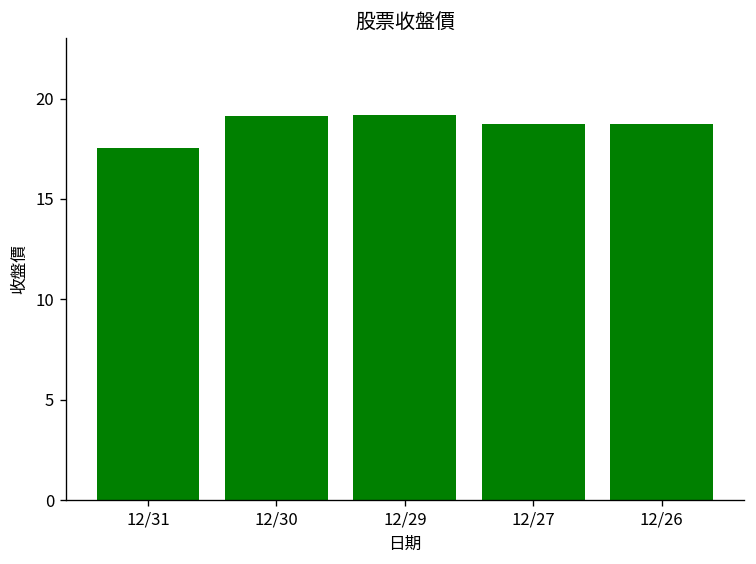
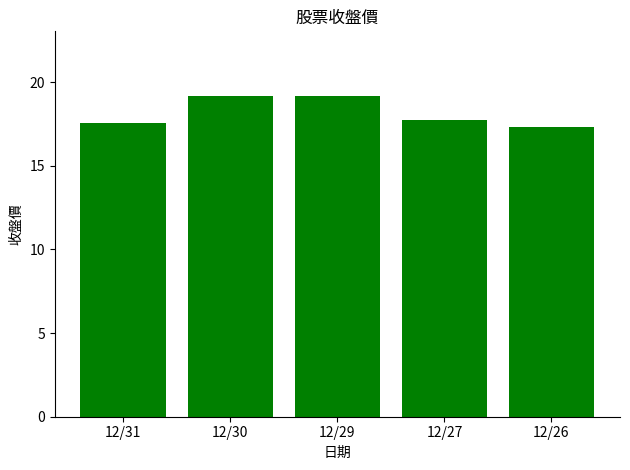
  {
    "12/31": 17.6,
    "12/30": 19.2,
    "12/29": 19.2,
-   "12/27": 18.8,
-   "12/26": 18.8
+   "12/27": 17.7,
+   "12/26": 17.3
  }
